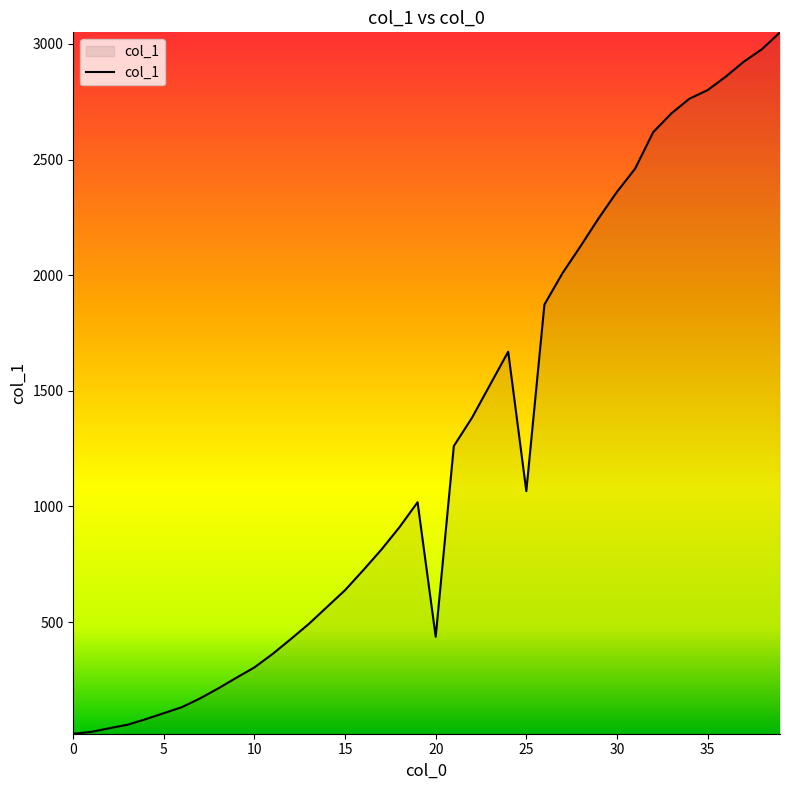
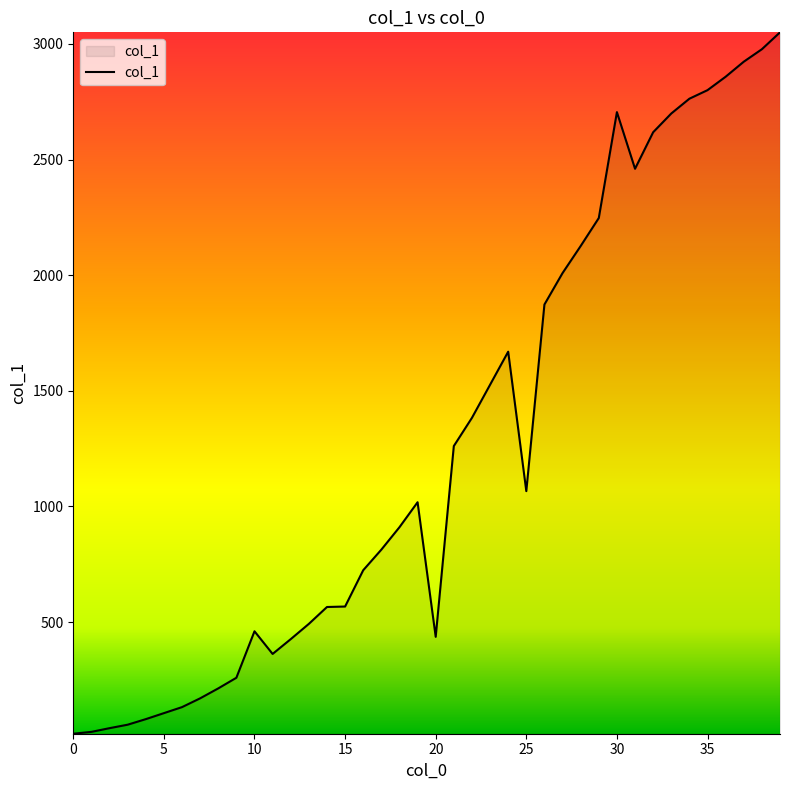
  {
    "0": 20,
    "5": 110,
-   "10": 300,
-   "15": 640,
+   "10": 460,
+   "15": 570,
    "20": 440,
    "25": 1070,
-   "30": 2360,
+   "30": 2710,
    "35": 2800
  }
